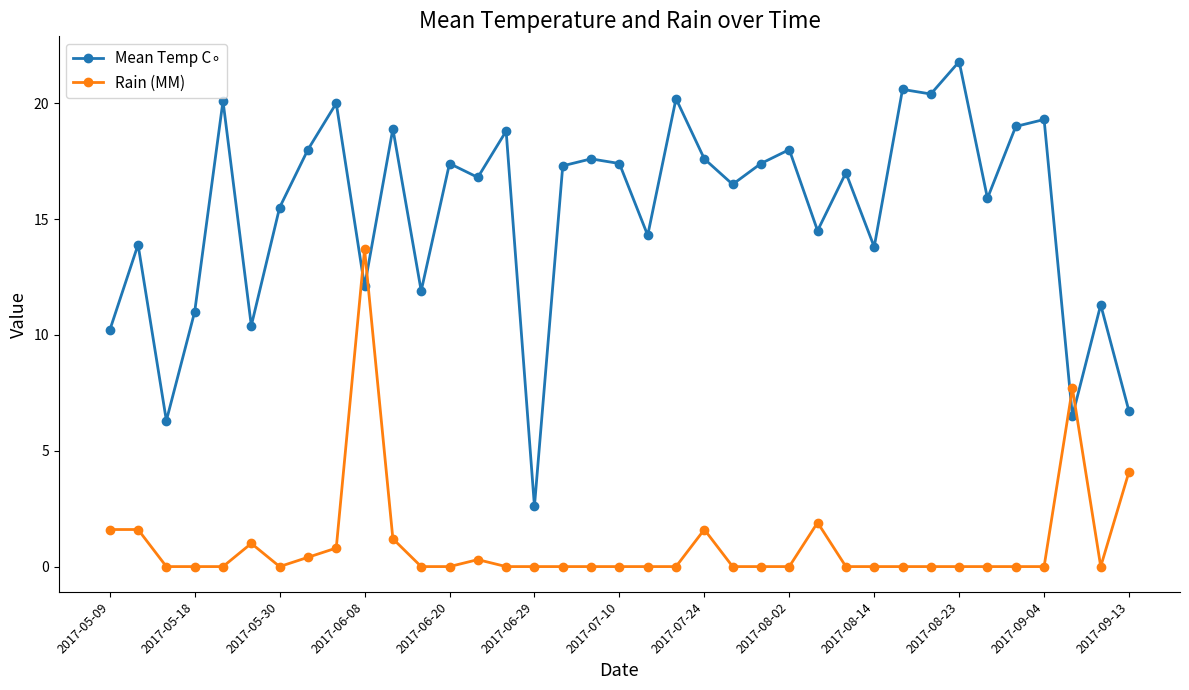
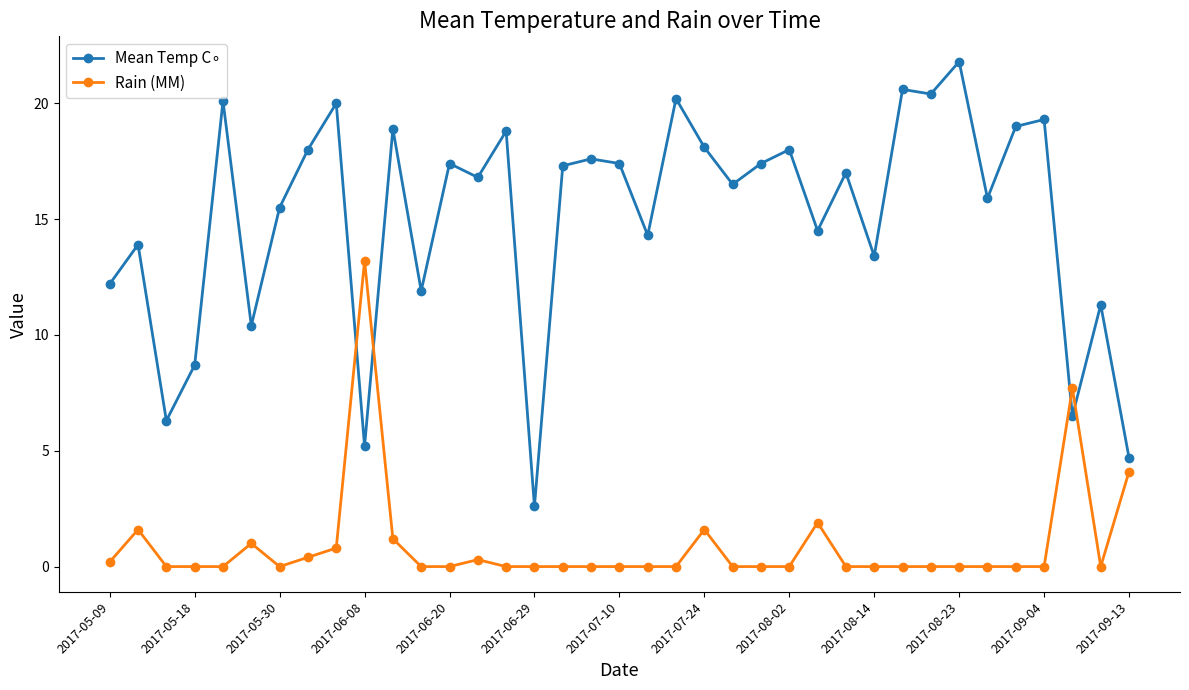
  {
    "Mean Temp C∘": {
-     "2017-05-09": 10.2,
-     "2017-05-18": 11.0,
+     "2017-05-09": 12.2,
+     "2017-05-18": 8.7,
      "2017-05-30": 15.5,
-     "2017-06-08": 12.1,
+     "2017-06-08": 5.2,
      "2017-06-20": 17.4,
      "2017-06-29": 2.6,
      "2017-07-10": 17.4,
-     "2017-07-24": 17.6,
+     "2017-07-24": 18.1,
      "2017-08-02": 18.0,
-     "2017-08-14": 13.8,
+     "2017-08-14": 13.4,
      "2017-08-23": 21.8,
      "2017-09-04": 19.3,
-     "2017-09-13": 6.7
+     "2017-09-13": 4.7
    },
    "Rain (MM)": {
-     "2017-05-09": 1.6,
+     "2017-05-09": 0.2,
      "2017-05-18": 0.0,
      "2017-05-30": 0.0,
-     "2017-06-08": 13.7,
+     "2017-06-08": 13.2,
      "2017-06-20": 0.0,
      "2017-06-29": 0.0,
      "2017-07-10": 0.0,
      "2017-07-24": 1.6,
      "2017-08-02": 0.0,
      "2017-08-14": 0.0,
      "2017-08-23": 0.0,
      "2017-09-04": 0.0,
      "2017-09-13": 4.1
    }
  }
